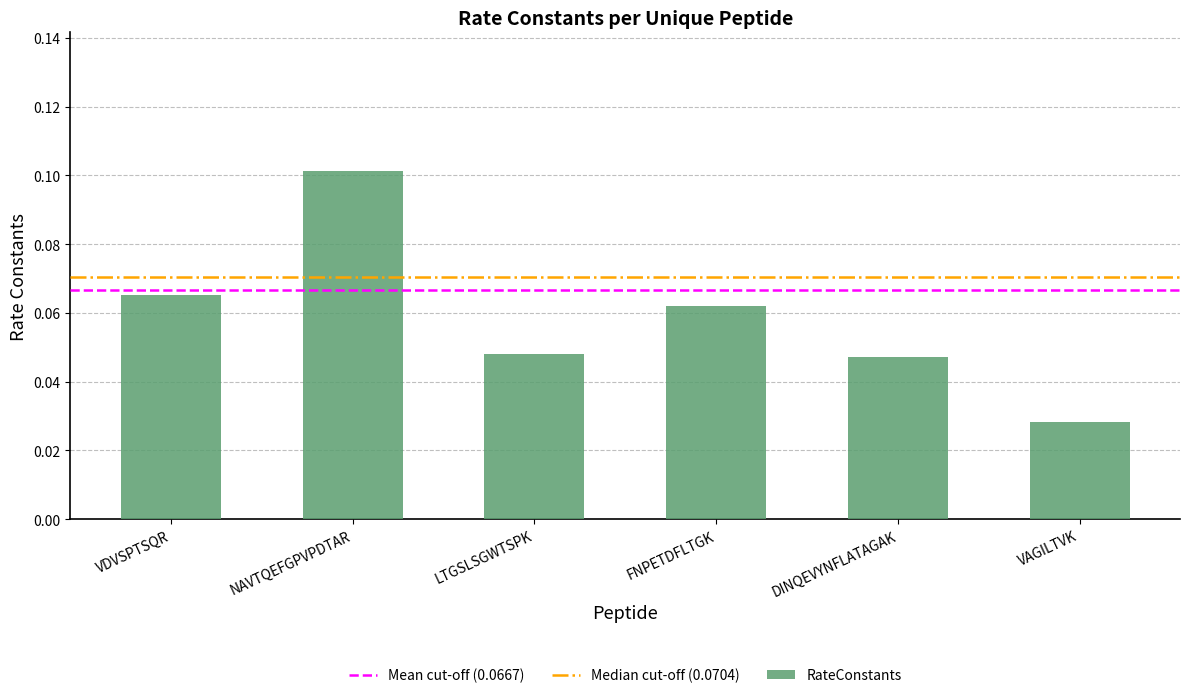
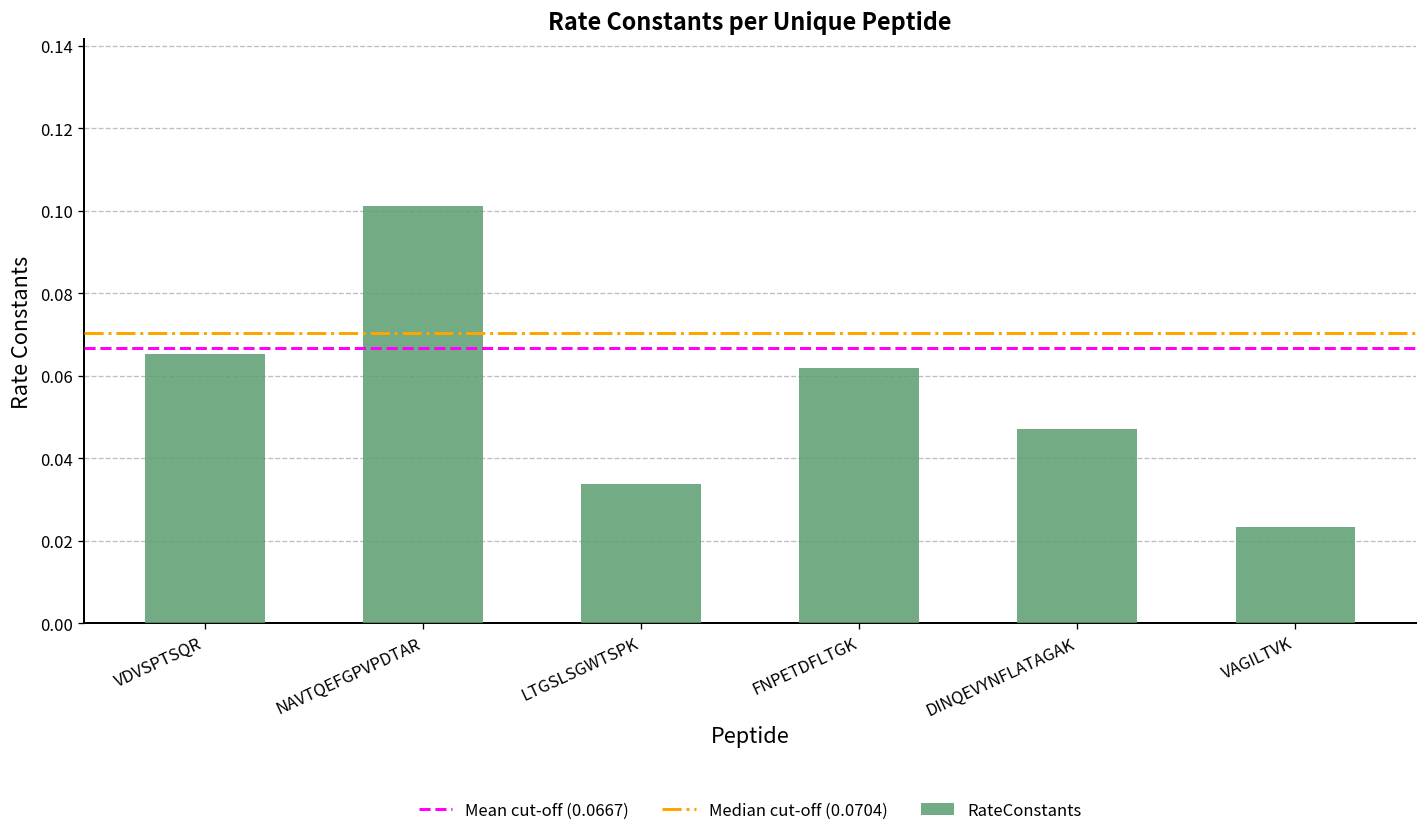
  {
    "VDVSPTSQR": 0.065,
    "NAVTQEFGPVPDTAR": 0.101,
-   "LTGSLSGWTSPK": 0.048,
+   "LTGSLSGWTSPK": 0.034,
    "FNPETDFLTGK": 0.062,
    "DINQEVYNFLATAGAK": 0.047,
-   "VAGILTVK": 0.028
+   "VAGILTVK": 0.023
  }
